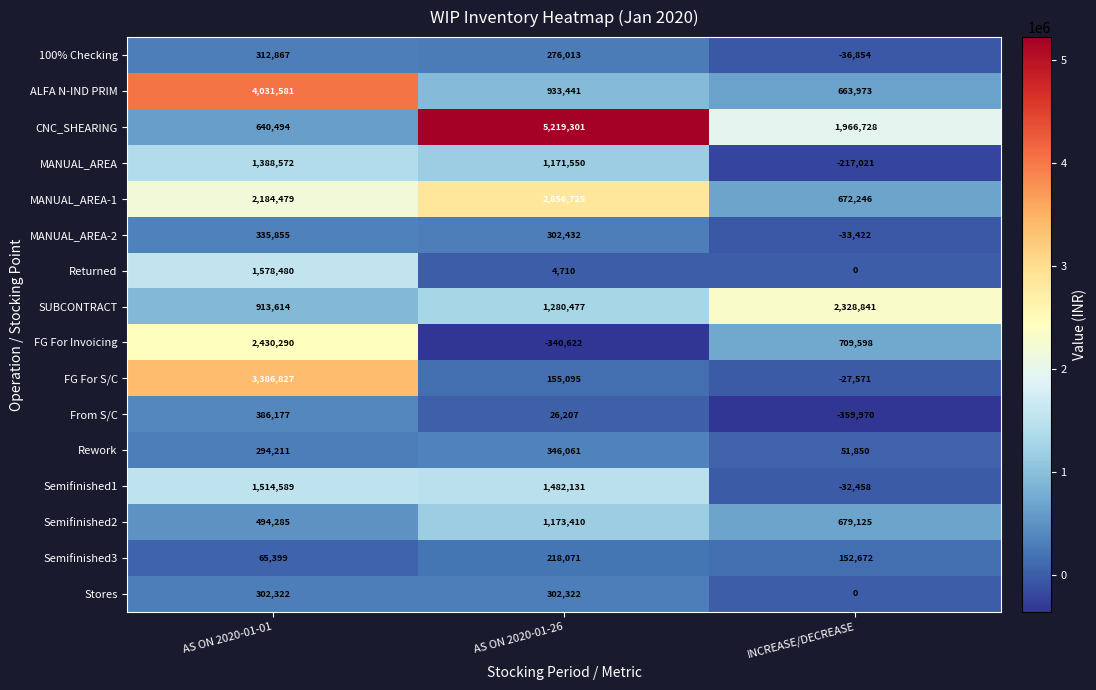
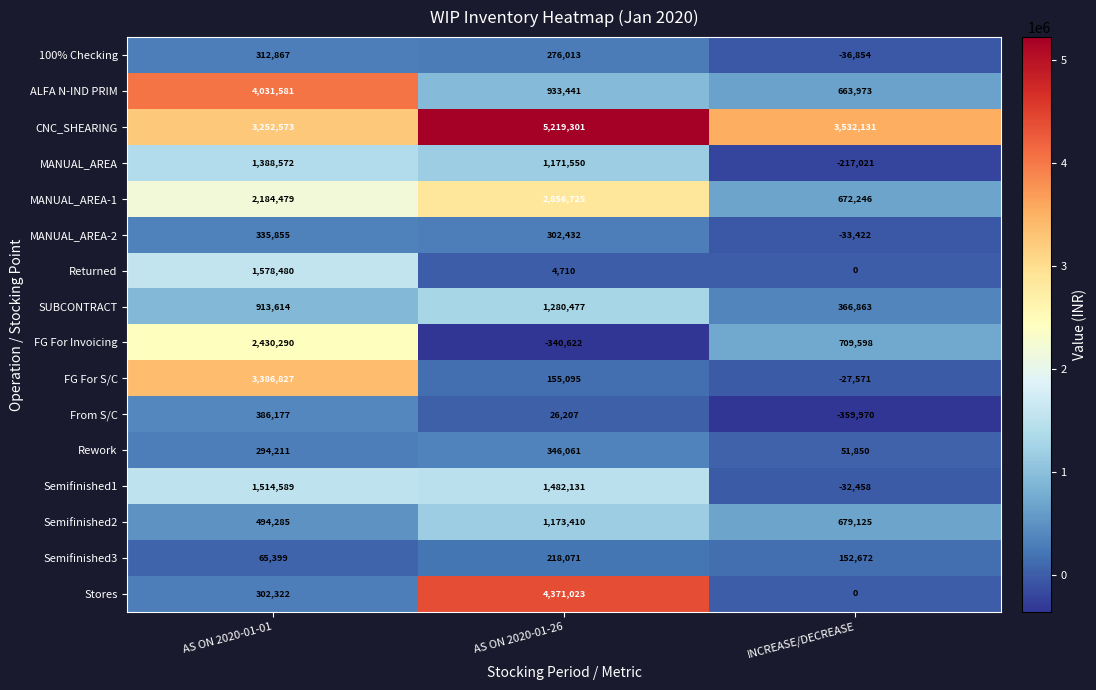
  {
    "100% Checking": {
      "AS ON 2020-01-01": "312,867",
      "AS ON 2020-01-26": "276,013",
      "INCREASE/DECREASE": "-36,854"
    },
    "ALFA N-IND PRIM": {
      "AS ON 2020-01-01": "4,031,581",
      "AS ON 2020-01-26": "933,441",
      "INCREASE/DECREASE": "663,973"
    },
    "CNC_SHEARING": {
-     "AS ON 2020-01-01": "640,494",
+     "AS ON 2020-01-01": "3,252,573",
      "AS ON 2020-01-26": "5,219,301",
-     "INCREASE/DECREASE": "1,966,728"
+     "INCREASE/DECREASE": "3,532,131"
    },
    "MANUAL_AREA": {
      "AS ON 2020-01-01": "1,388,572",
      "AS ON 2020-01-26": "1,171,550",
      "INCREASE/DECREASE": "-217,021"
    },
    "MANUAL_AREA-1": {
      "AS ON 2020-01-01": "2,184,479",
      "AS ON 2020-01-26": "2,856,725",
      "INCREASE/DECREASE": "672,246"
    },
    "MANUAL_AREA-2": {
      "AS ON 2020-01-01": "335,855",
      "AS ON 2020-01-26": "302,432",
      "INCREASE/DECREASE": "-33,422"
    },
    "Returned": {
      "AS ON 2020-01-01": "1,578,480",
      "AS ON 2020-01-26": "4,710",
      "INCREASE/DECREASE": "0"
    },
    "SUBCONTRACT": {
      "AS ON 2020-01-01": "913,614",
      "AS ON 2020-01-26": "1,280,477",
-     "INCREASE/DECREASE": "2,328,841"
+     "INCREASE/DECREASE": "366,863"
    },
    "FG For Invoicing": {
      "AS ON 2020-01-01": "2,430,290",
      "AS ON 2020-01-26": "-340,622",
      "INCREASE/DECREASE": "709,598"
    },
    "FG For S/C": {
      "AS ON 2020-01-01": "3,386,827",
      "AS ON 2020-01-26": "155,095",
      "INCREASE/DECREASE": "-27,571"
    },
    "From S/C": {
      "AS ON 2020-01-01": "386,177",
      "AS ON 2020-01-26": "26,207",
      "INCREASE/DECREASE": "-359,970"
    },
    "Rework": {
      "AS ON 2020-01-01": "294,211",
      "AS ON 2020-01-26": "346,061",
      "INCREASE/DECREASE": "51,850"
    },
    "Semifinished1": {
      "AS ON 2020-01-01": "1,514,589",
      "AS ON 2020-01-26": "1,482,131",
      "INCREASE/DECREASE": "-32,458"
    },
    "Semifinished2": {
      "AS ON 2020-01-01": "494,285",
      "AS ON 2020-01-26": "1,173,410",
      "INCREASE/DECREASE": "679,125"
    },
    "Semifinished3": {
      "AS ON 2020-01-01": "65,399",
      "AS ON 2020-01-26": "218,071",
      "INCREASE/DECREASE": "152,672"
    },
    "Stores": {
      "AS ON 2020-01-01": "302,322",
-     "AS ON 2020-01-26": "302,322",
+     "AS ON 2020-01-26": "4,371,023",
      "INCREASE/DECREASE": "0"
    }
  }
